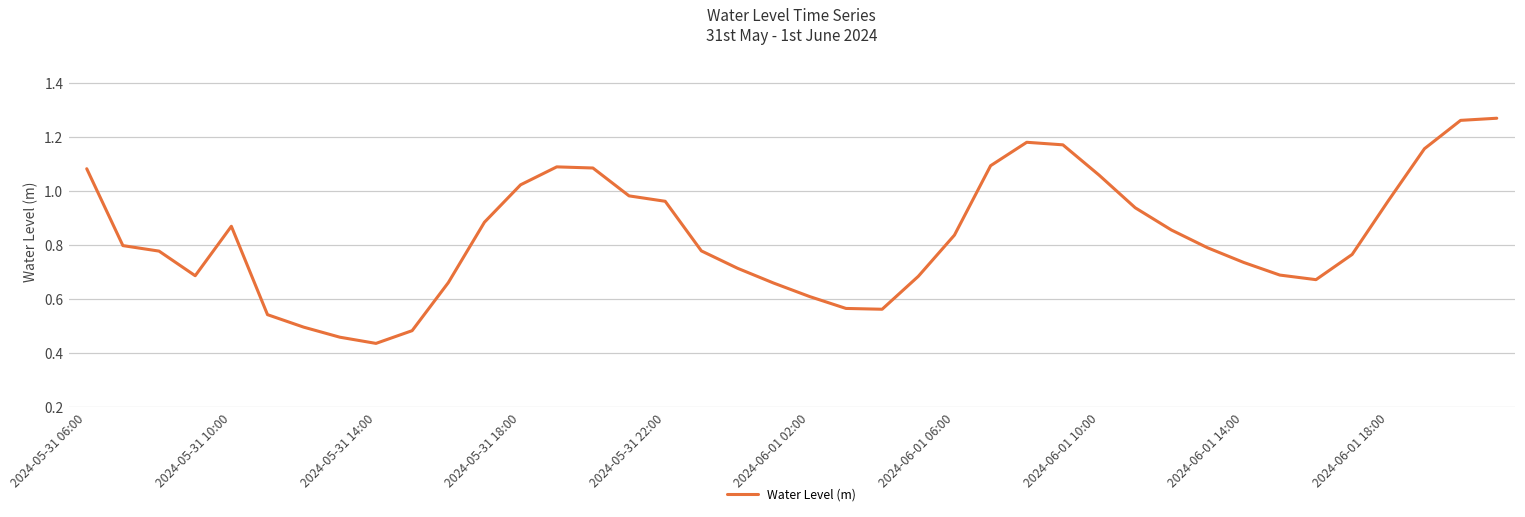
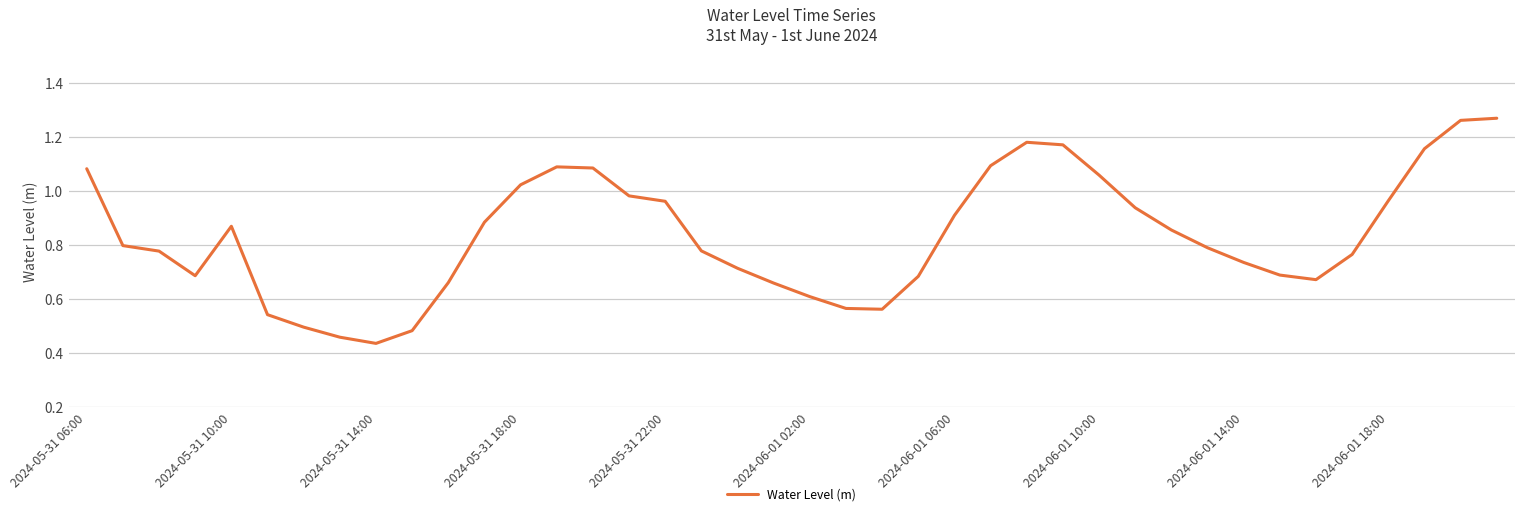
  {
    "2024-05-31 06:00": 1.08,
    "2024-05-31 10:00": 0.87,
    "2024-05-31 14:00": 0.44,
    "2024-05-31 18:00": 1.02,
    "2024-05-31 22:00": 0.96,
    "2024-06-01 02:00": 0.61,
-   "2024-06-01 06:00": 0.84,
+   "2024-06-01 06:00": 0.91,
    "2024-06-01 10:00": 1.06,
    "2024-06-01 14:00": 0.74,
    "2024-06-01 18:00": 0.96
  }
